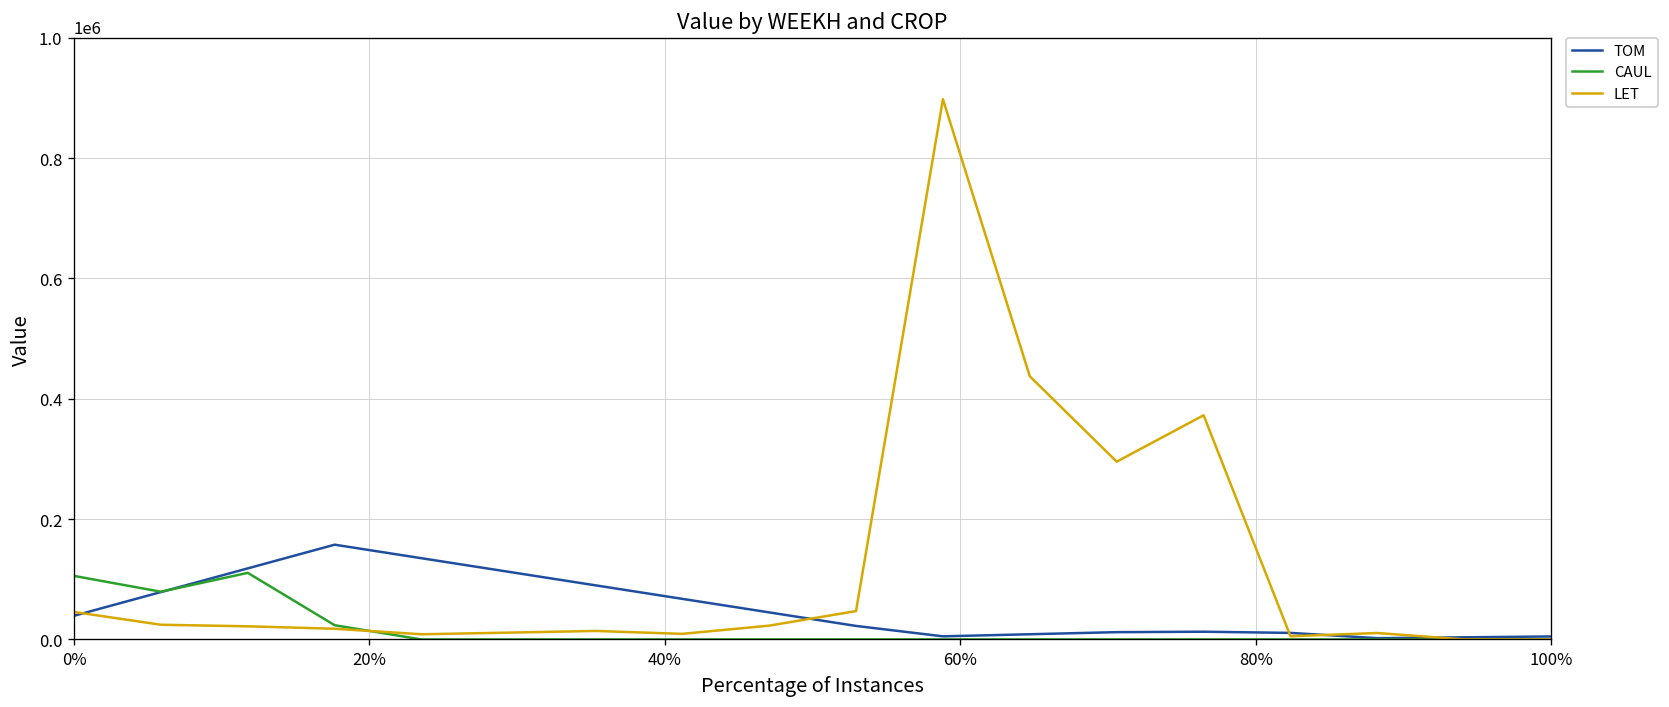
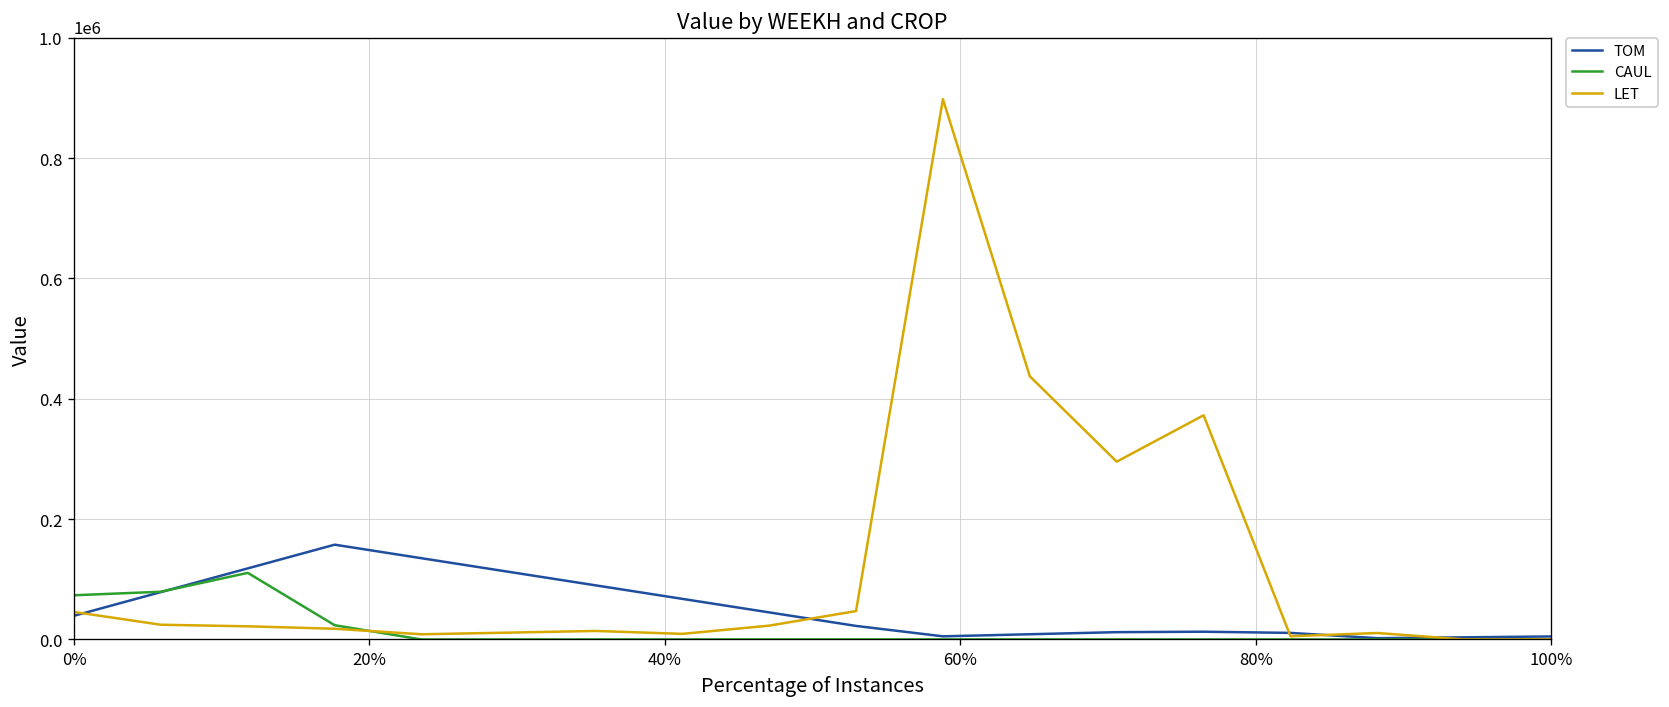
  {
    "TOM": {
      "0%": 40000
    },
    "CAUL": {
-     "0%": 110000
+     "0%": 70000
    },
    "LET": {
      "0%": 50000
    }
  }
